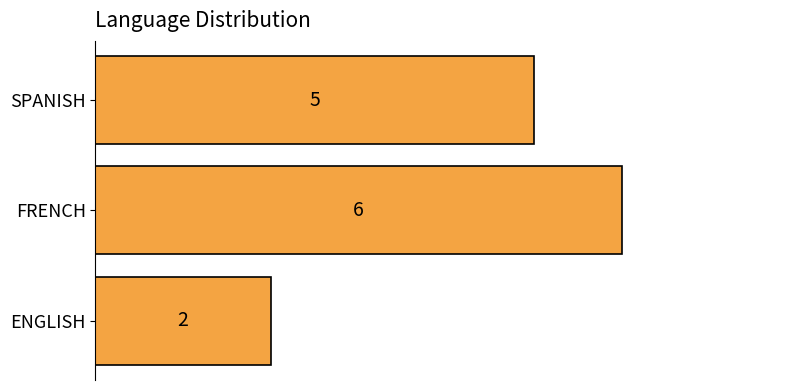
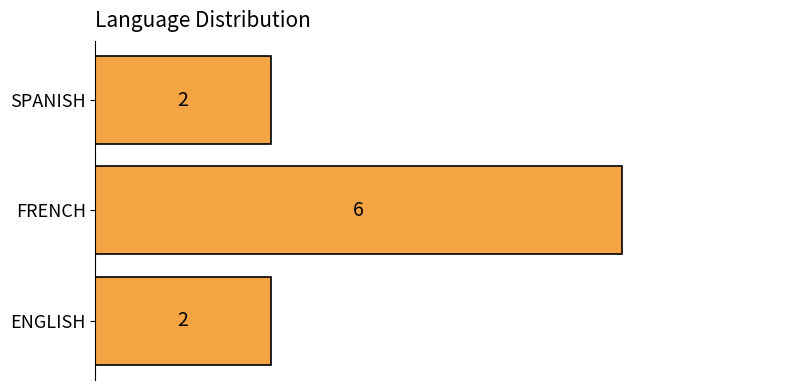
  {
-   "SPANISH": 5,
+   "SPANISH": 2,
    "FRENCH": 6,
    "ENGLISH": 2
  }
